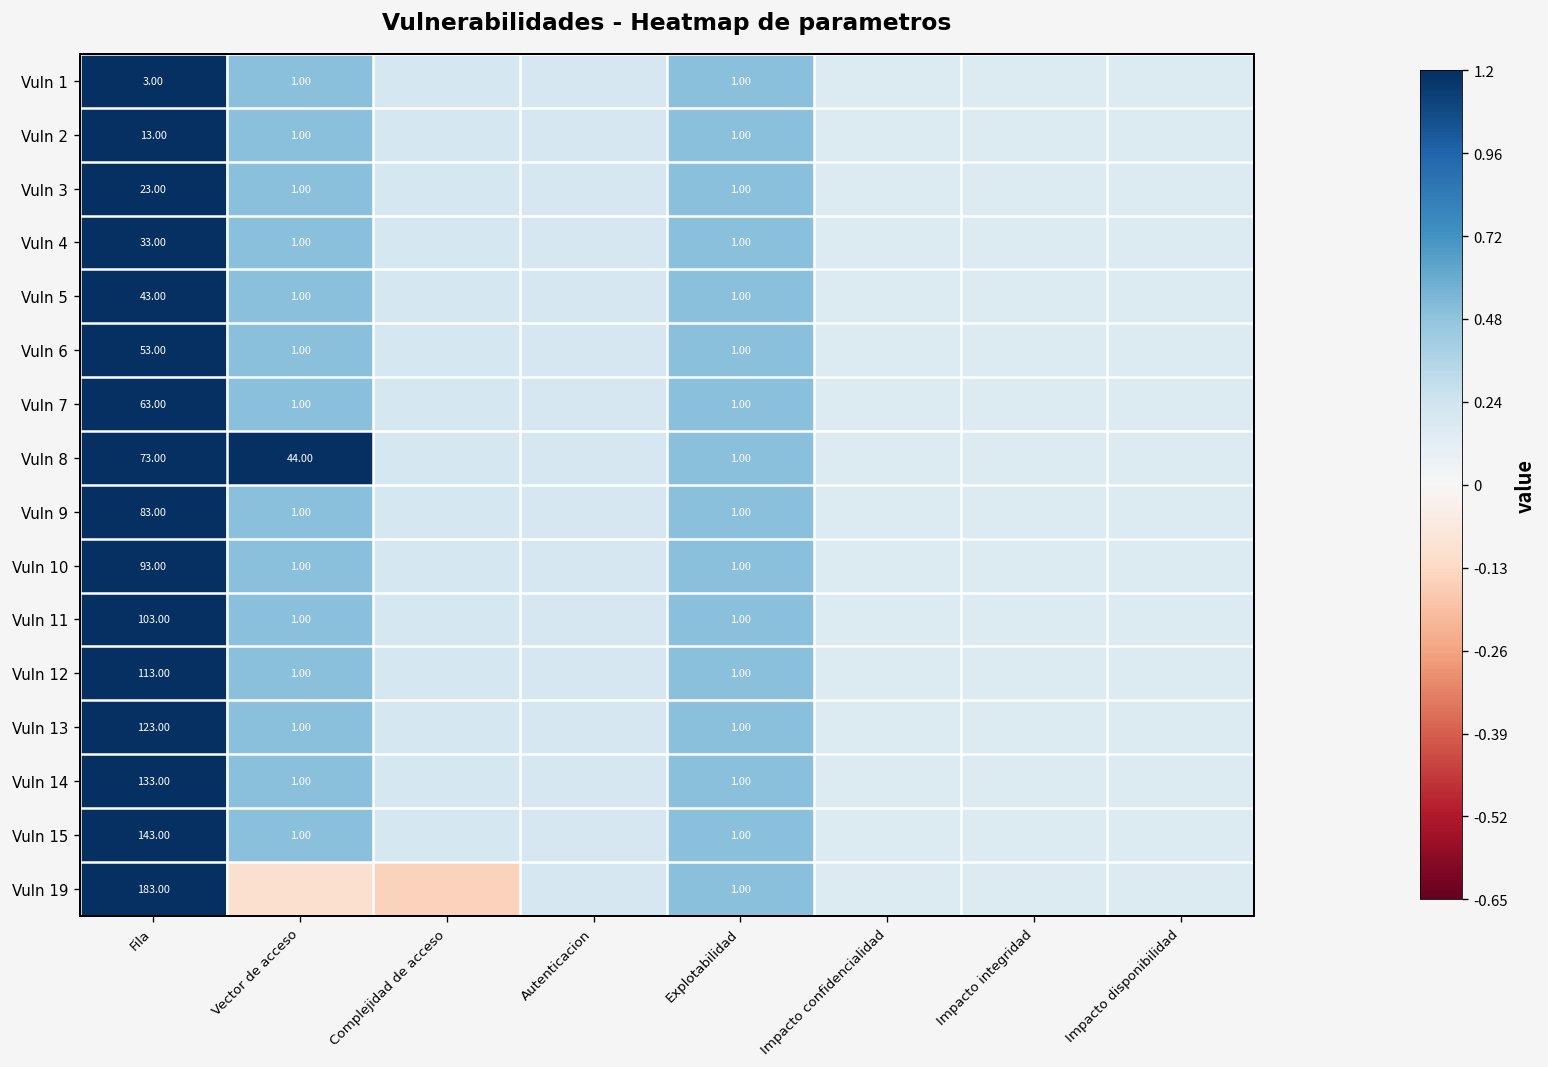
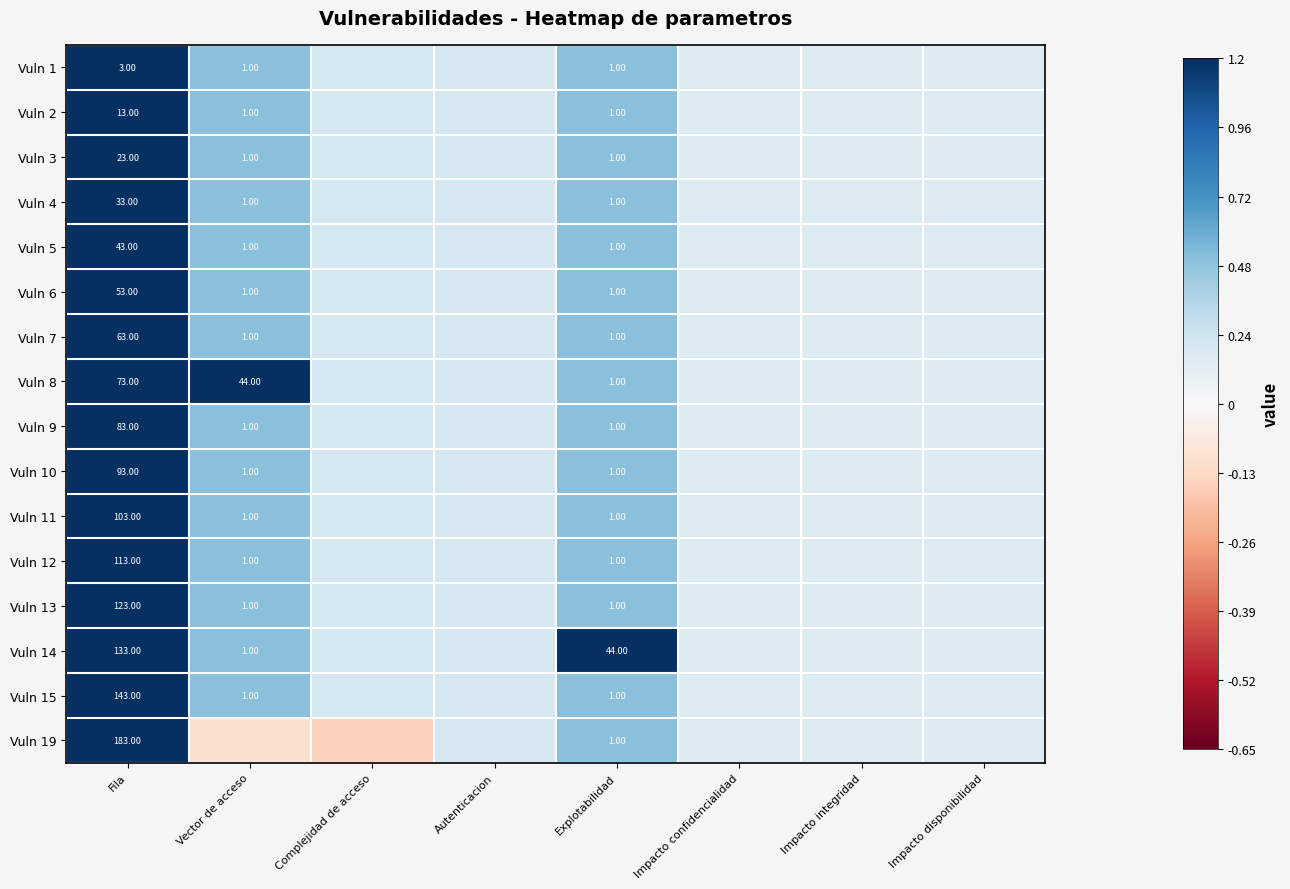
  {
    "Vuln 1": {
      "Fila": 3.00,
      "Vector de acceso": 1.00,
      "Explotabilidad": 1.00
    },
    "Vuln 2": {
      "Fila": 13.00,
      "Vector de acceso": 1.00,
      "Explotabilidad": 1.00
    },
    "Vuln 3": {
      "Fila": 23.00,
      "Vector de acceso": 1.00,
      "Explotabilidad": 1.00
    },
    "Vuln 4": {
      "Fila": 33.00,
      "Vector de acceso": 1.00,
      "Explotabilidad": 1.00
    },
    "Vuln 5": {
      "Fila": 43.00,
      "Vector de acceso": 1.00,
      "Explotabilidad": 1.00
    },
    "Vuln 6": {
      "Fila": 53.00,
      "Vector de acceso": 1.00,
      "Explotabilidad": 1.00
    },
    "Vuln 7": {
      "Fila": 63.00,
      "Vector de acceso": 1.00,
      "Explotabilidad": 1.00
    },
    "Vuln 8": {
      "Fila": 73.00,
      "Vector de acceso": 44.00,
      "Explotabilidad": 1.00
    },
    "Vuln 9": {
      "Fila": 83.00,
      "Vector de acceso": 1.00,
      "Explotabilidad": 1.00
    },
    "Vuln 10": {
      "Fila": 93.00,
      "Vector de acceso": 1.00,
      "Explotabilidad": 1.00
    },
    "Vuln 11": {
      "Fila": 103.00,
      "Vector de acceso": 1.00,
      "Explotabilidad": 1.00
    },
    "Vuln 12": {
      "Fila": 113.00,
      "Vector de acceso": 1.00,
      "Explotabilidad": 1.00
    },
    "Vuln 13": {
      "Fila": 123.00,
      "Vector de acceso": 1.00,
      "Explotabilidad": 1.00
    },
    "Vuln 14": {
      "Fila": 133.00,
      "Vector de acceso": 1.00,
-     "Explotabilidad": 1.00
+     "Explotabilidad": 44.00
    },
    "Vuln 15": {
      "Fila": 143.00,
      "Vector de acceso": 1.00,
      "Explotabilidad": 1.00
    },
    "Vuln 19": {
      "Fila": 183.00,
      "Explotabilidad": 1.00
    }
  }
